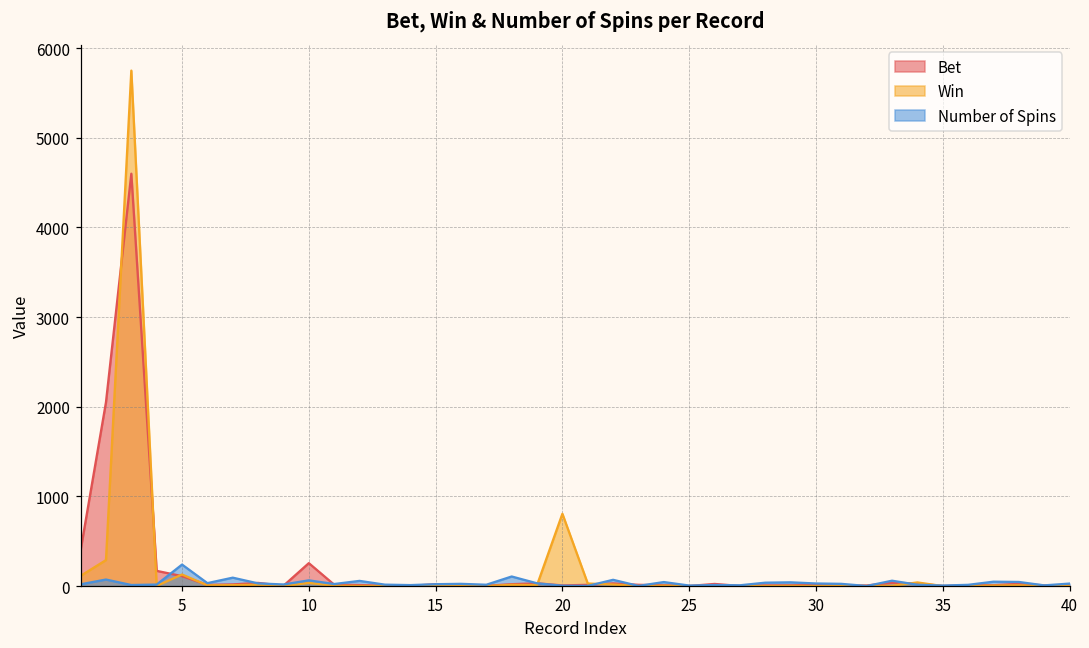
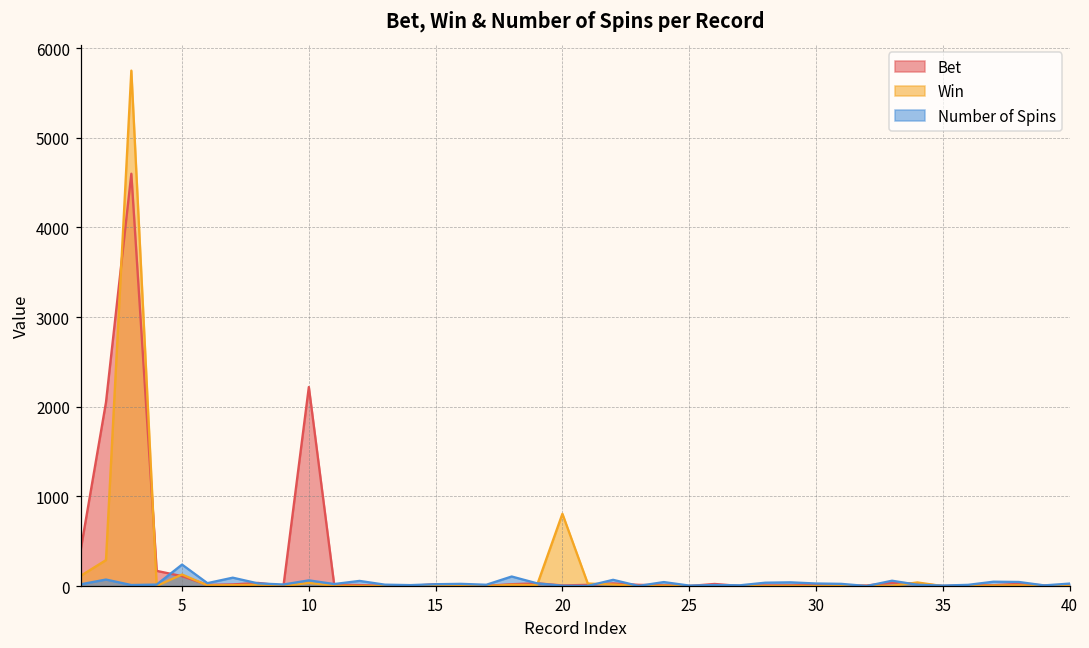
  {
    "Bet": {
-     "10": 300
+     "10": 2200
    },
    "Win": {
      "20": 800
    },
    "Number of Spins": {
      "5": 200
    }
  }
